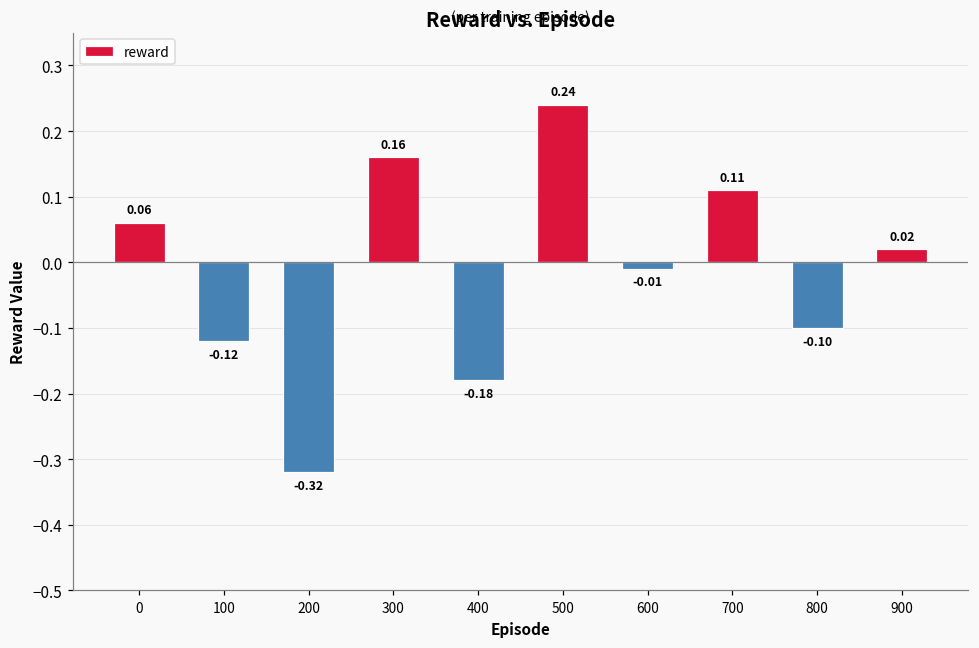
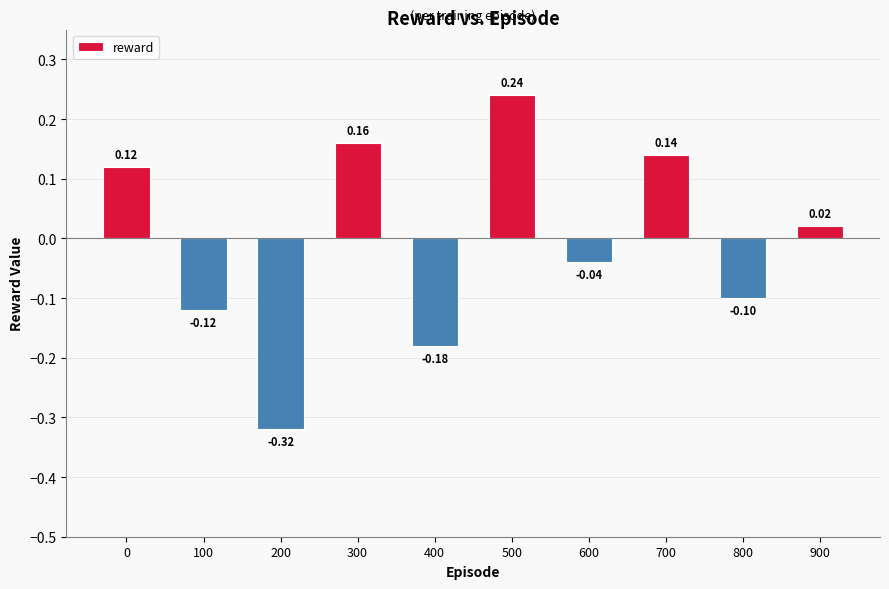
  {
-   "0": 0.06,
+   "0": 0.12,
    "100": -0.12,
    "200": -0.32,
    "300": 0.16,
    "400": -0.18,
    "500": 0.24,
-   "600": -0.01,
-   "700": 0.11,
+   "600": -0.04,
+   "700": 0.14,
    "800": -0.10,
    "900": 0.02
  }
